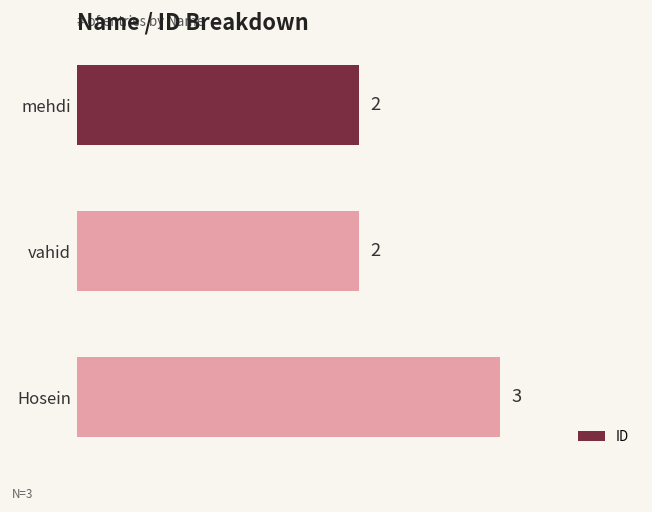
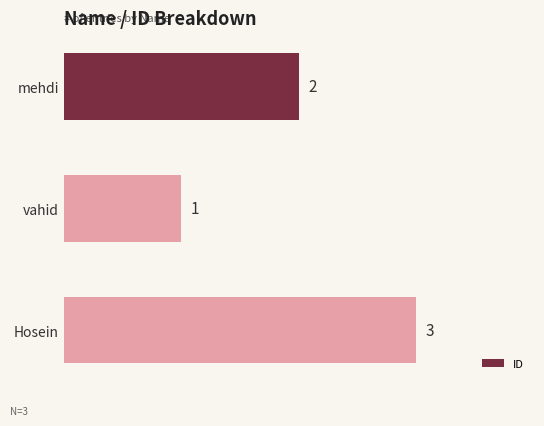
  {
    "mehdi": 2,
-   "vahid": 2,
+   "vahid": 1,
    "Hosein": 3
  }
